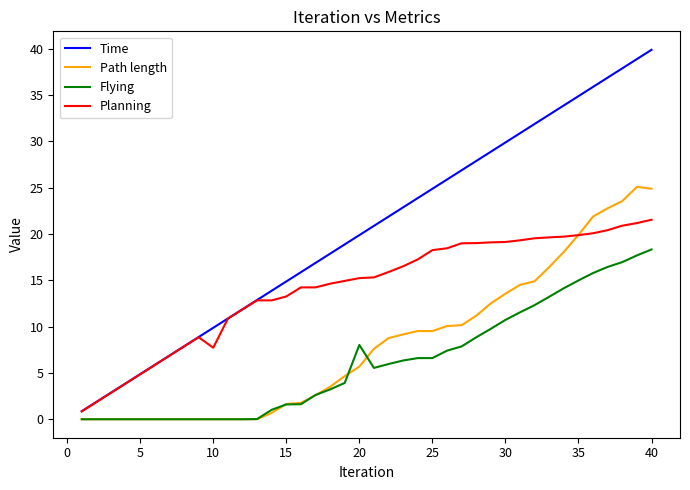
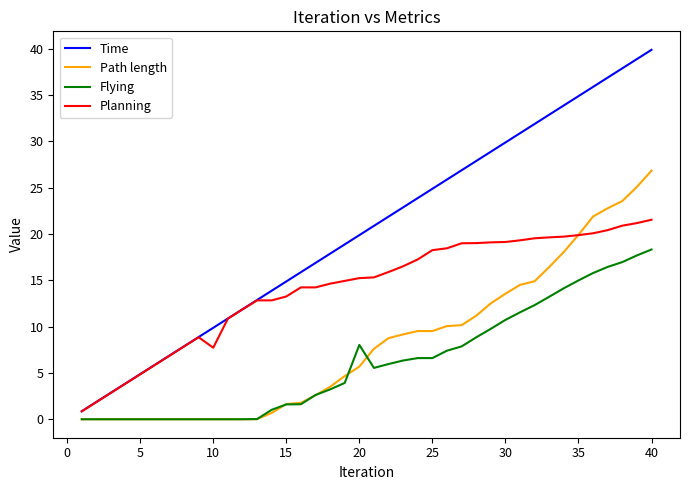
  {
    "Time": {
      "10": 10,
      "15": 15,
      "20": 20,
      "25": 25,
      "30": 30,
      "35": 35,
      "40": 40
    },
    "Path length": {
      "20": 6,
      "25": 10,
      "30": 14,
-     "40": 25
+     "40": 27
    },
    "Flying": {
      "20": 8,
      "25": 7,
      "30": 11,
      "35": 15,
      "40": 18
    },
    "Planning": {
      "10": 8,
      "15": 13,
      "20": 15,
      "25": 18,
      "30": 19,
      "40": 22
    }
  }
